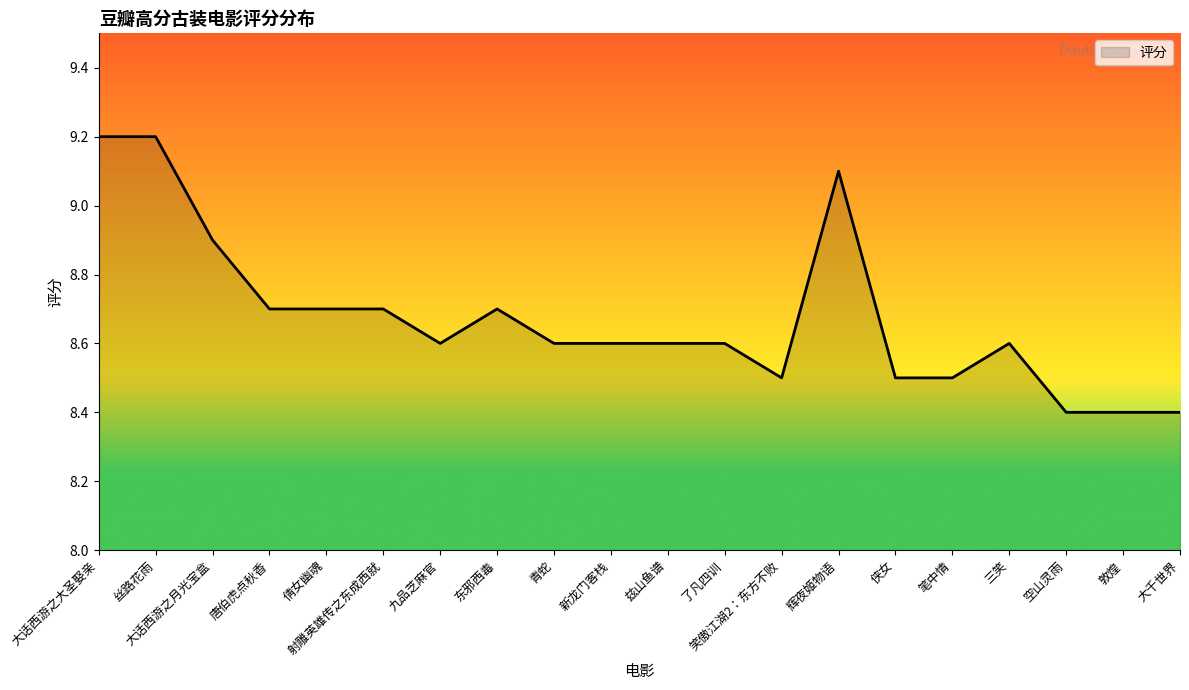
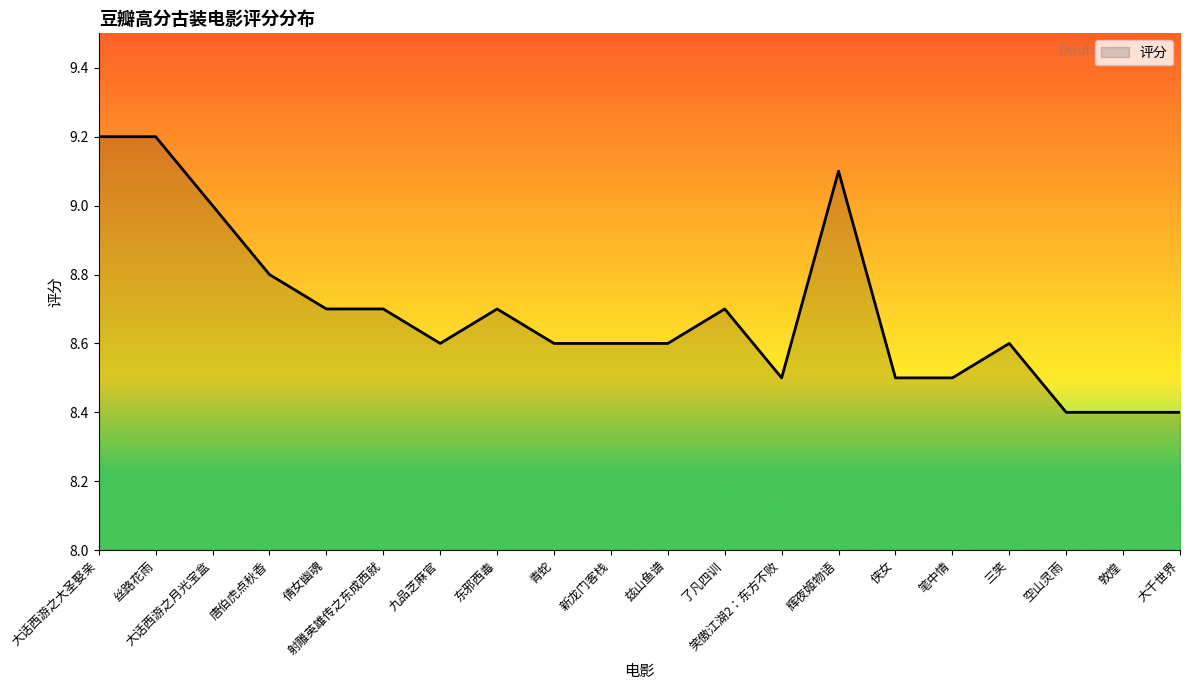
  {
    "大话西游之大圣娶亲": 9.2,
    "丝路花雨": 9.2,
-   "大话西游之月光宝盒": 8.9,
-   "唐伯虎点秋香": 8.7,
+   "大话西游之月光宝盒": 9.0,
+   "唐伯虎点秋香": 8.8,
    "倩女幽魂": 8.7,
    "射雕英雄传之东成西就": 8.7,
    "九品芝麻官": 8.6,
    "东邪西毒": 8.7,
    "青蛇": 8.6,
    "新龙门客栈": 8.6,
    "兹山鱼谱": 8.6,
-   "了凡四训": 8.6,
+   "了凡四训": 8.7,
    "笑傲江湖2：东方不败": 8.5,
    "辉夜姬物语": 9.1,
    "侠女": 8.5,
    "笔中情": 8.5,
    "三笑": 8.6,
    "空山灵雨": 8.4,
    "敦煌": 8.4,
    "大千世界": 8.4
  }
